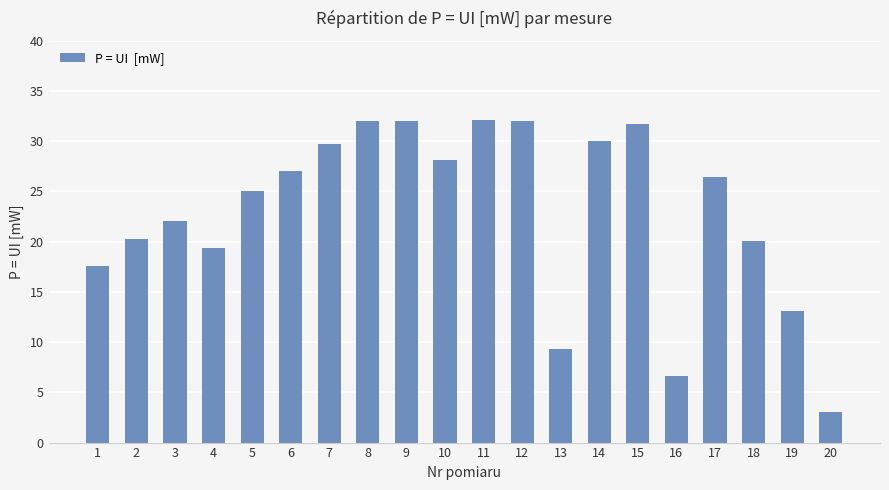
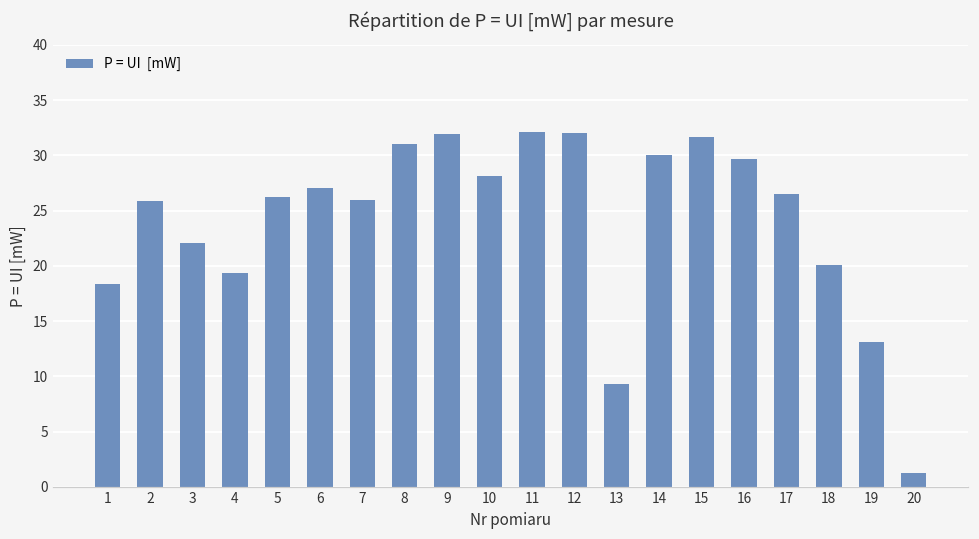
  {
-   "1": 17.5,
-   "2": 20.3,
+   "1": 18.4,
+   "2": 25.9,
    "3": 22.0,
    "4": 19.3,
-   "5": 25.1,
+   "5": 26.3,
    "6": 27.1,
-   "7": 29.7,
-   "8": 32.0,
+   "7": 25.9,
+   "8": 31.1,
    "9": 32.0,
    "10": 28.2,
    "11": 32.1,
    "12": 32.0,
    "13": 9.3,
    "14": 30.0,
    "15": 31.7,
-   "16": 6.7,
+   "16": 29.6,
    "17": 26.5,
    "18": 20.1,
    "19": 13.1,
-   "20": 3.1
+   "20": 1.3
  }
